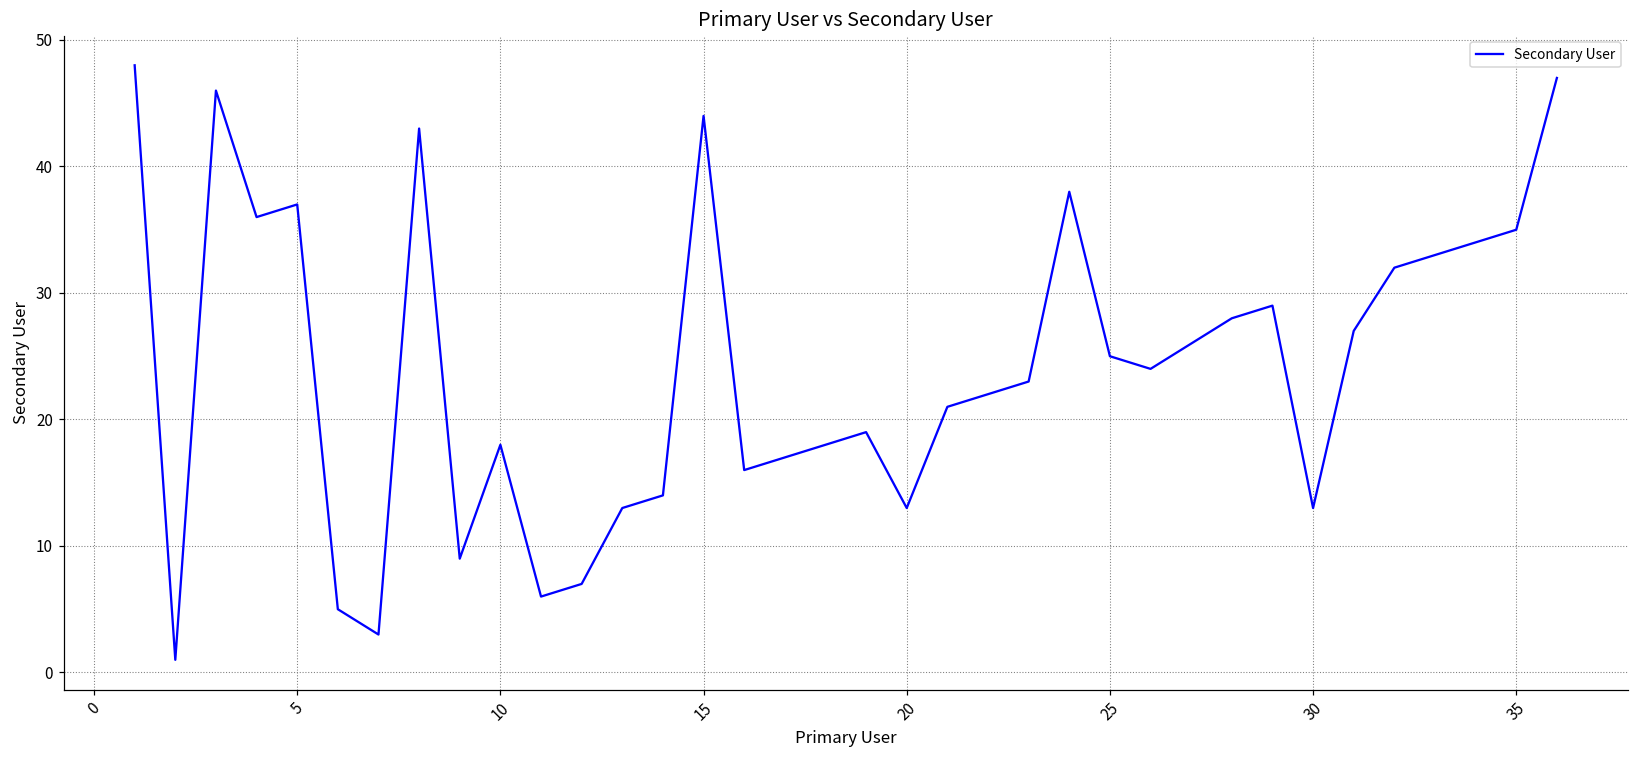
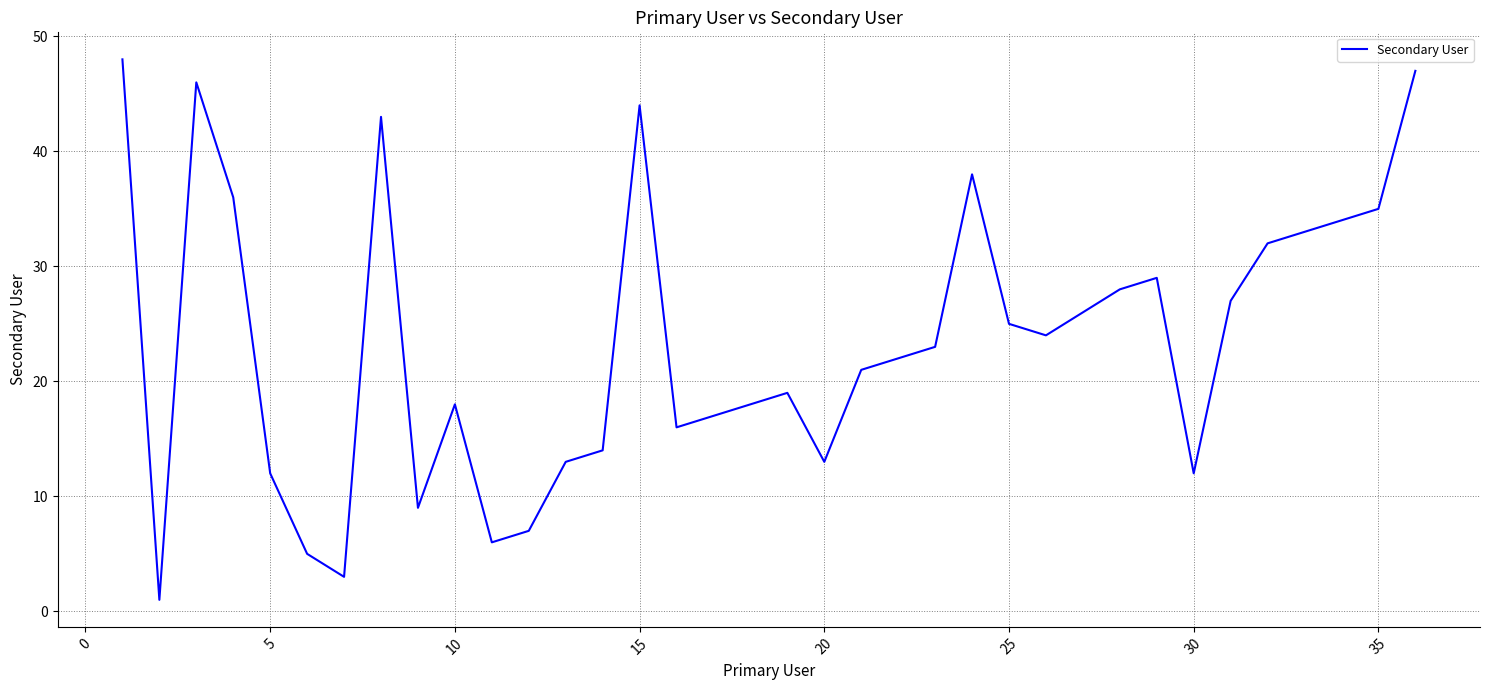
  {
-   "5": 37,
+   "5": 12,
    "10": 18,
    "15": 44,
    "20": 13,
    "25": 25,
-   "30": 13,
+   "30": 12,
    "35": 35
  }
